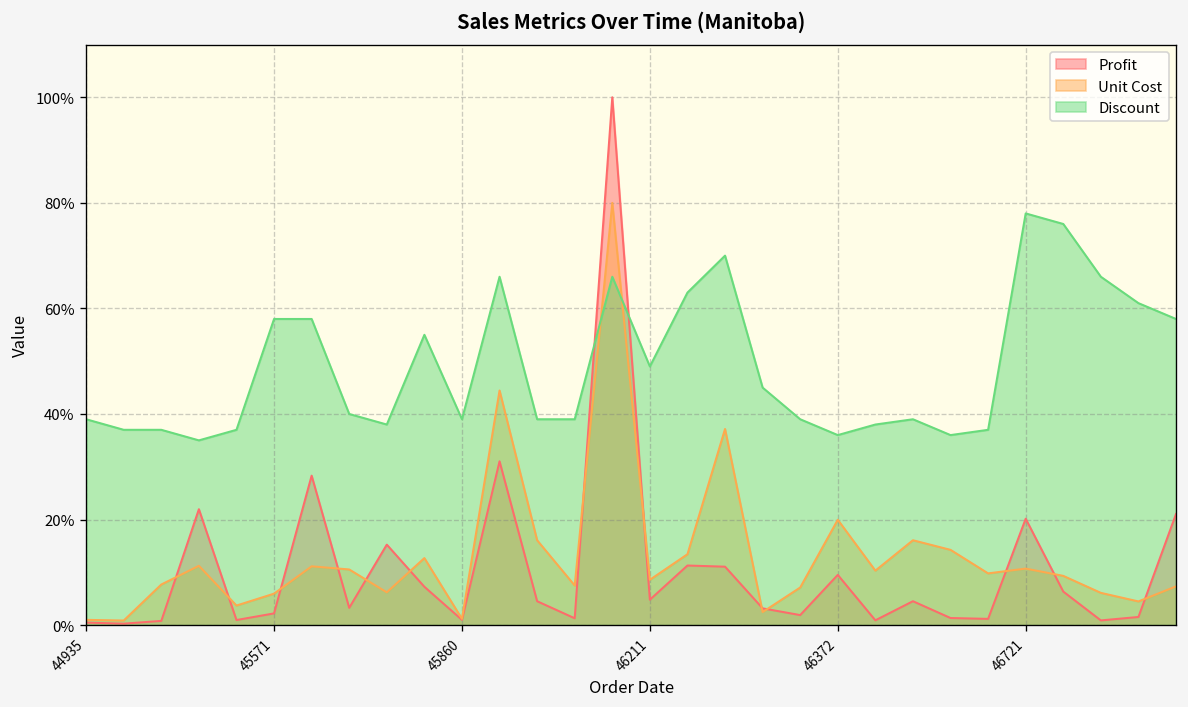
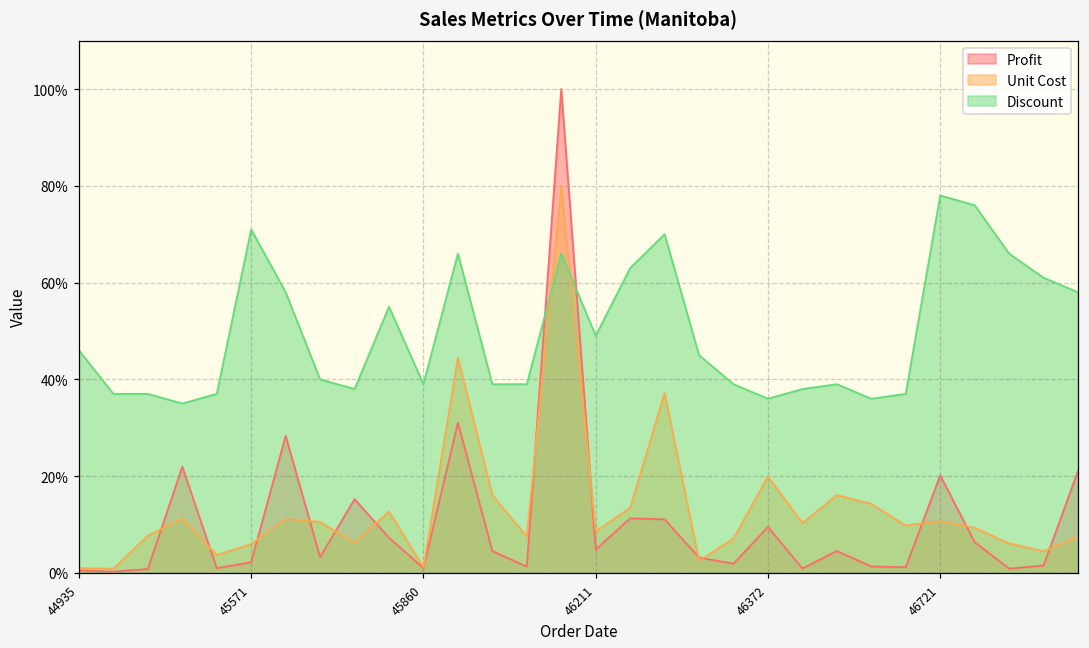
  {
    "Discount": {
-     "44935": "39%",
-     "45571": "58%",
+     "44935": "46%",
+     "45571": "71%",
      "45860": "39%",
      "46211": "49%",
      "46372": "36%",
      "46721": "78%"
    }
  }
